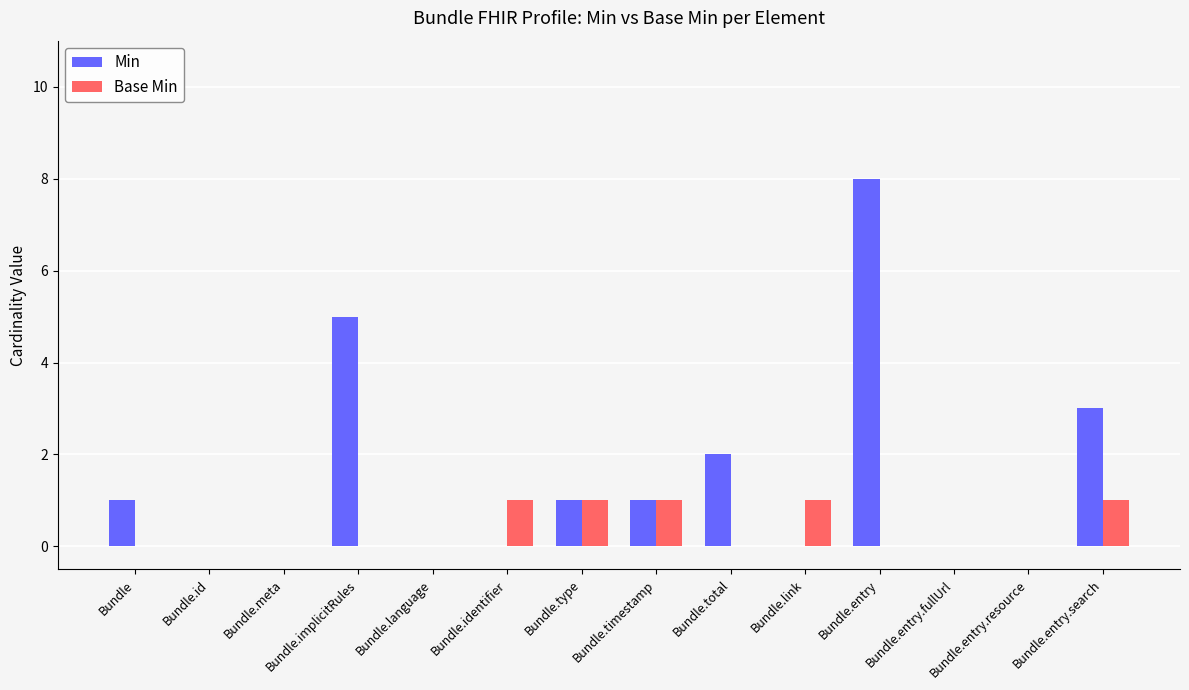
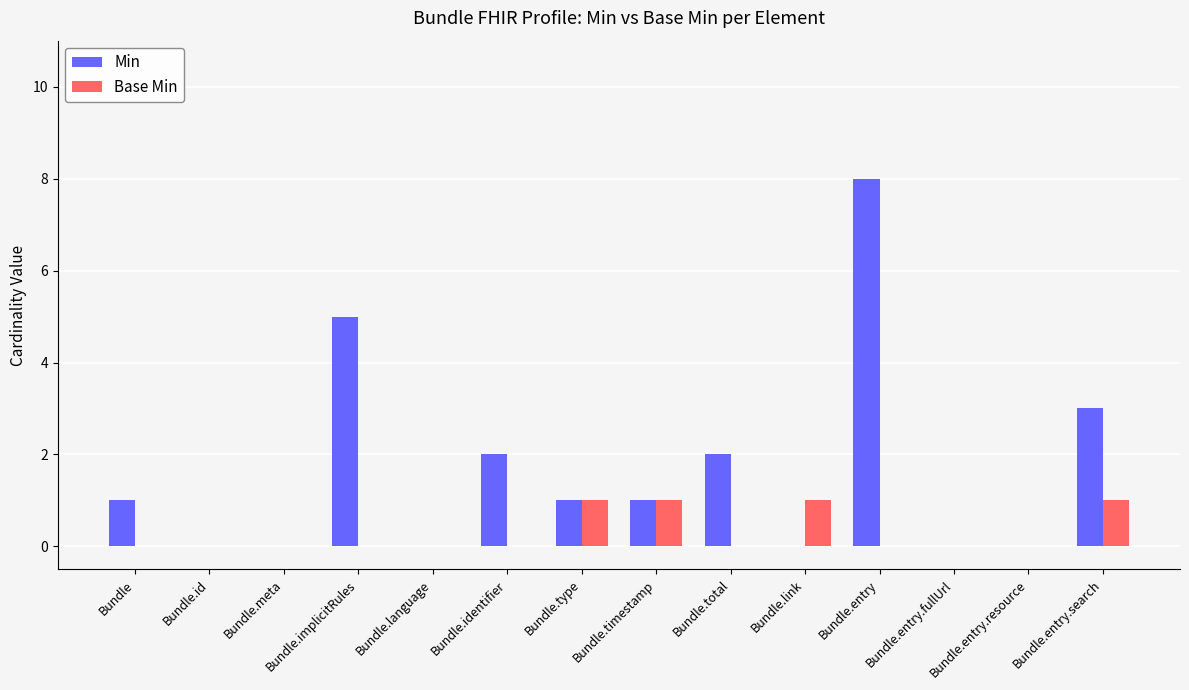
  {
    "Min": {
      "Bundle": 1,
      "Bundle.id": 0,
      "Bundle.meta": 0,
      "Bundle.implicitRules": 5,
      "Bundle.language": 0,
-     "Bundle.identifier": 0,
+     "Bundle.identifier": 2,
      "Bundle.type": 1,
      "Bundle.timestamp": 1,
      "Bundle.total": 2,
      "Bundle.link": 0,
      "Bundle.entry": 8,
      "Bundle.entry.fullUrl": 0,
      "Bundle.entry.resource": 0,
      "Bundle.entry.search": 3
    },
    "Base Min": {
      "Bundle": 0,
      "Bundle.id": 0,
      "Bundle.meta": 0,
      "Bundle.implicitRules": 0,
      "Bundle.language": 0,
-     "Bundle.identifier": 1,
+     "Bundle.identifier": 0,
      "Bundle.type": 1,
      "Bundle.timestamp": 1,
      "Bundle.total": 0,
      "Bundle.link": 1,
      "Bundle.entry": 0,
      "Bundle.entry.fullUrl": 0,
      "Bundle.entry.resource": 0,
      "Bundle.entry.search": 1
    }
  }
